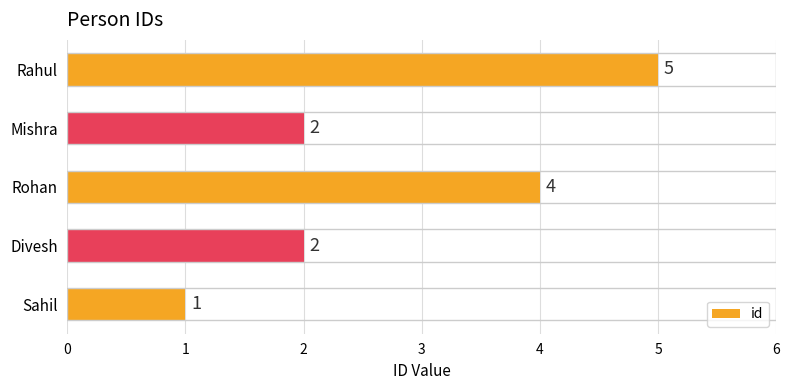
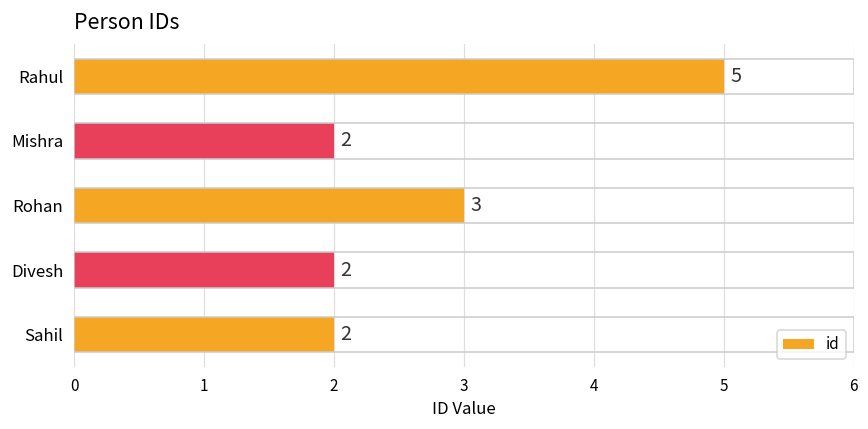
  {
    "Rahul": 5,
    "Mishra": 2,
-   "Rohan": 4,
+   "Rohan": 3,
    "Divesh": 2,
-   "Sahil": 1
+   "Sahil": 2
  }
